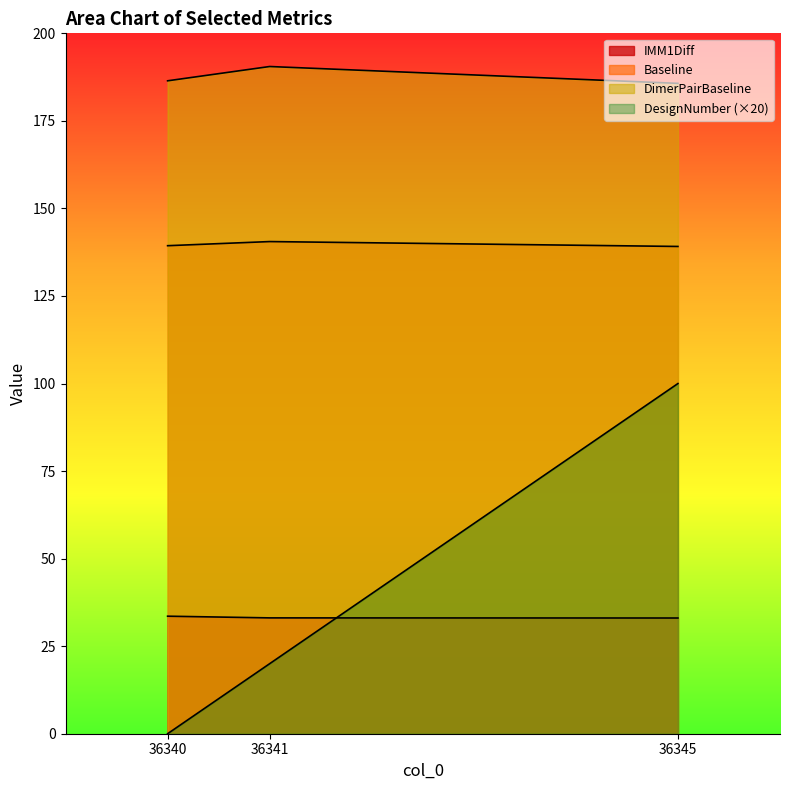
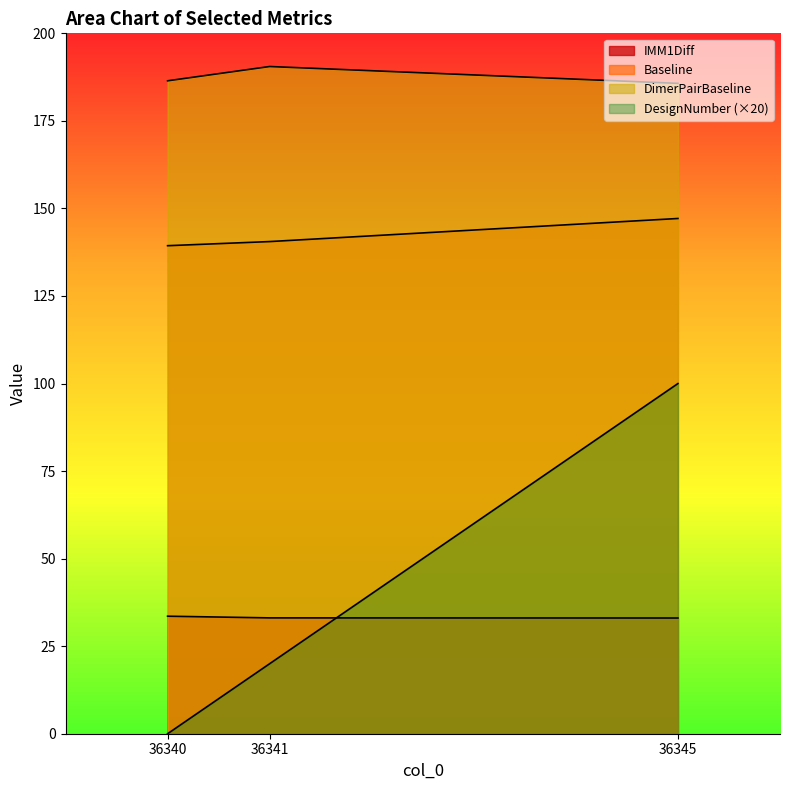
  {
    "IMM1Diff": {
      "36340": 34,
      "36341": 33,
      "36345": 33
    },
    "Baseline": {
      "36340": 139,
      "36341": 141,
-     "36345": 139
+     "36345": 147
    },
    "DimerPairBaseline": {
      "36340": 186,
      "36341": 191
    },
    "DesignNumber (×20)": {
      "36340": 0,
      "36341": 20,
      "36345": 100
    }
  }
